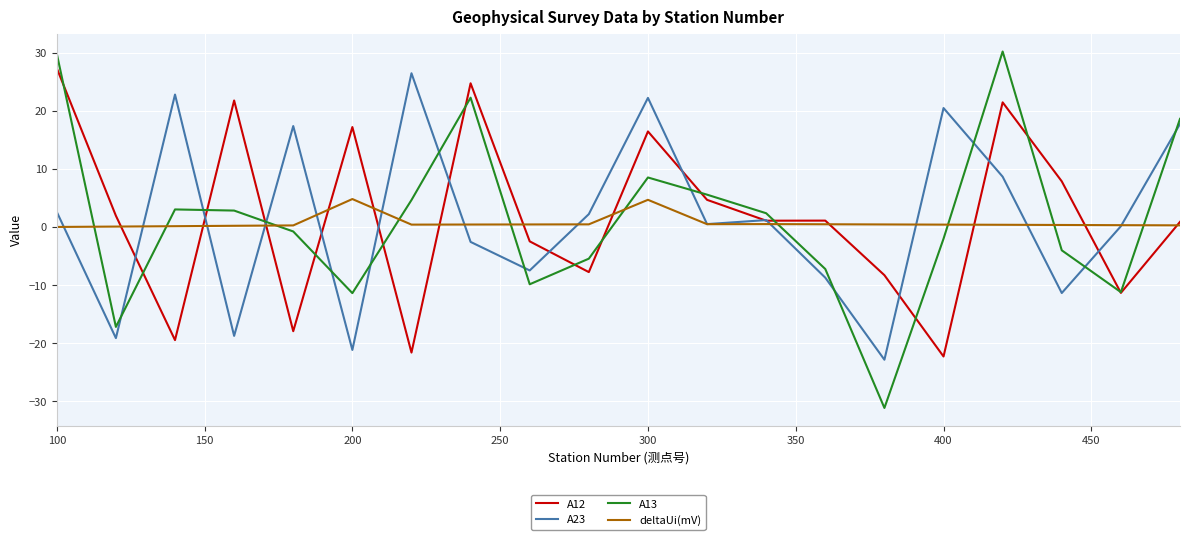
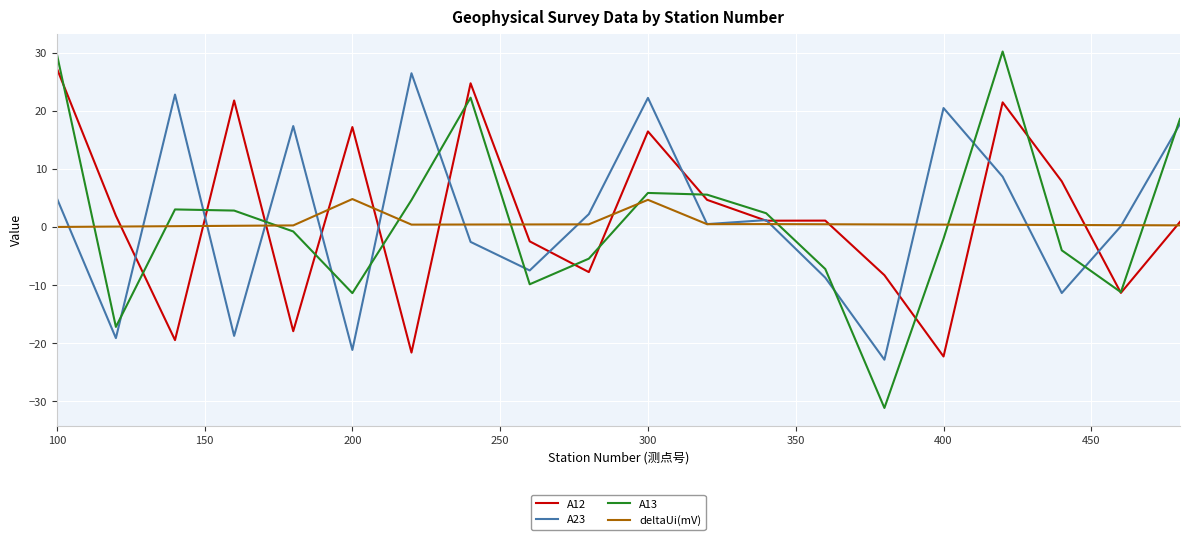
  {
    "A12": {
      "100": 27,
      "200": 17,
      "300": 16,
      "400": -22
    },
    "A23": {
-     "100": 3,
+     "100": 5,
      "200": -21,
      "300": 22,
      "400": 20
    },
    "A13": {
      "100": 30,
      "200": -11,
-     "300": 9,
+     "300": 6,
      "400": -2
    },
    "deltaUi(mV)": {
      "100": 0,
      "200": 5,
      "300": 5,
      "400": 0
    }
  }
